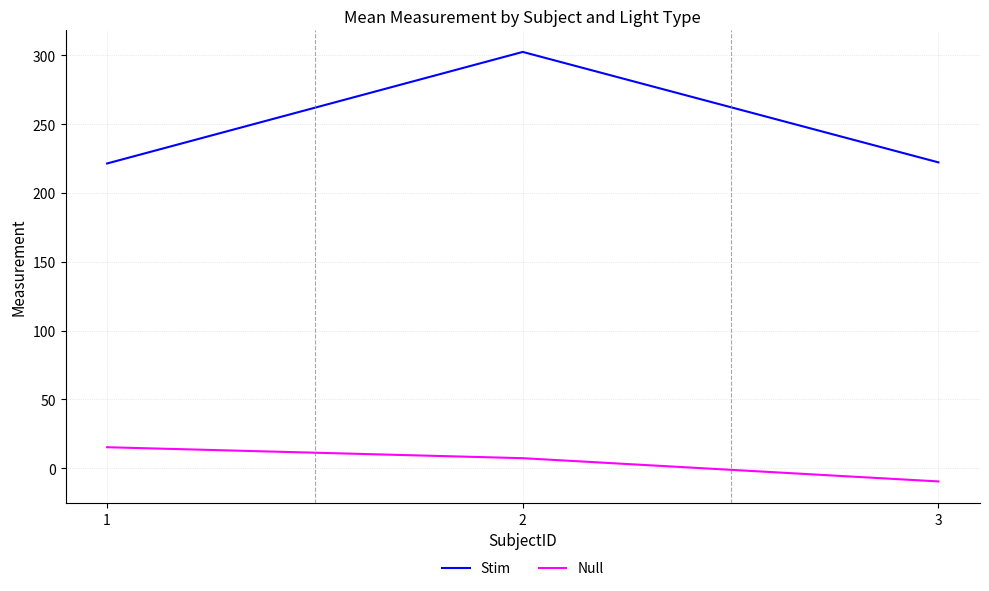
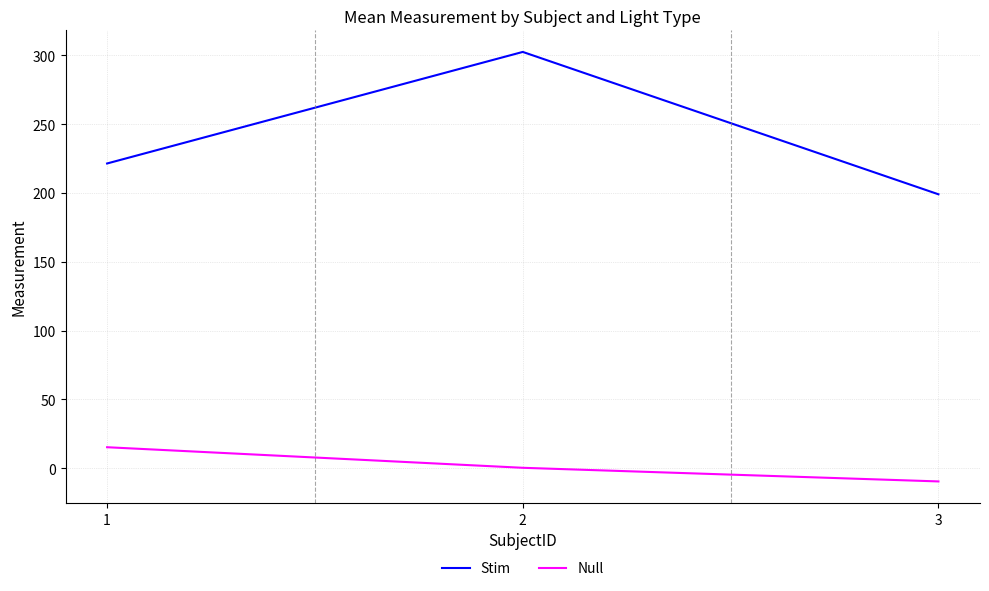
  {
    "Stim": {
      "1": 222,
      "2": 303,
-     "3": 222
+     "3": 199
    },
    "Null": {
      "1": 15,
-     "2": 7,
+     "2": 0,
      "3": -10
    }
  }
